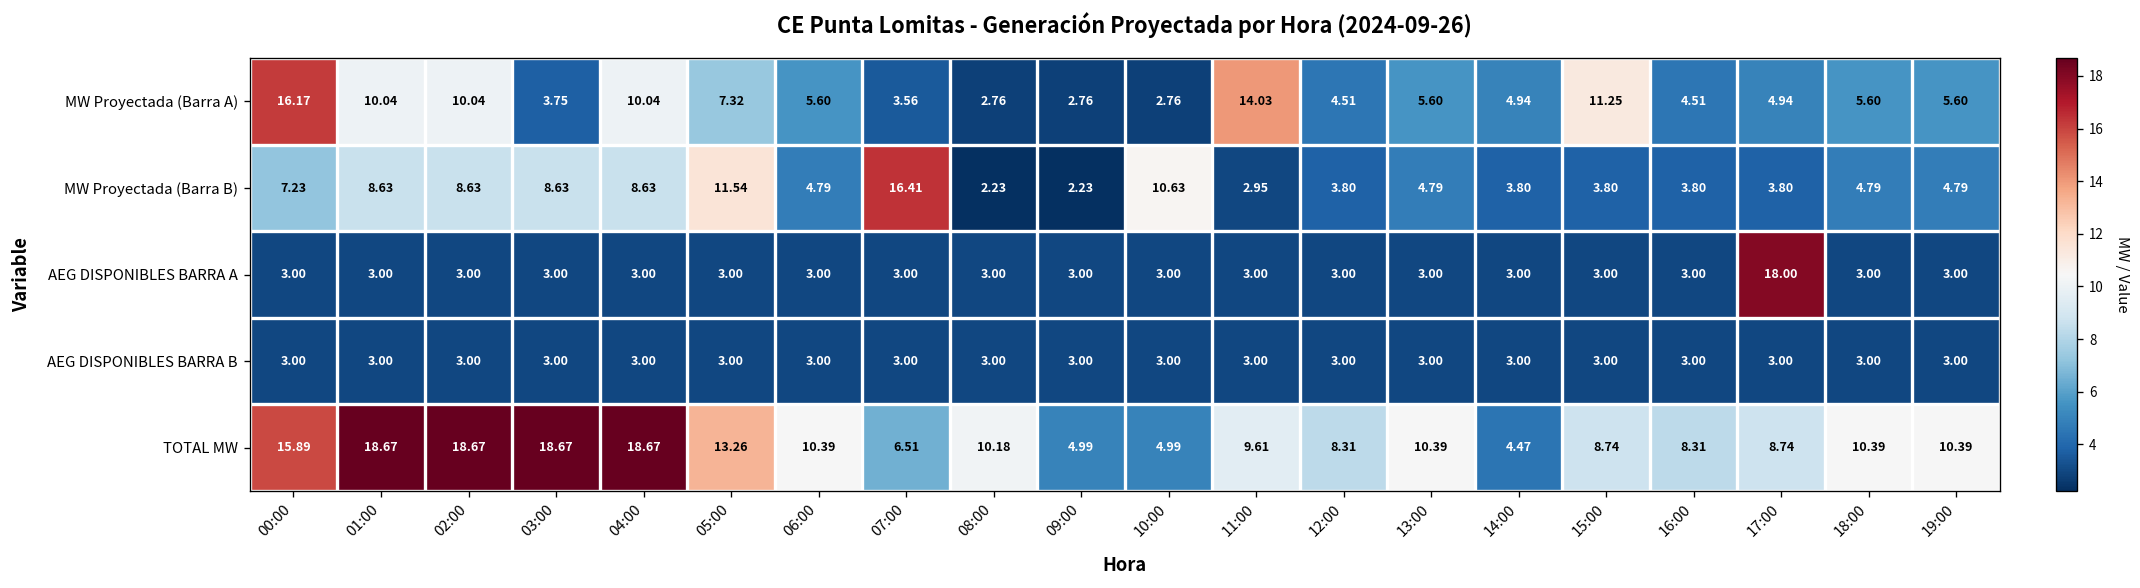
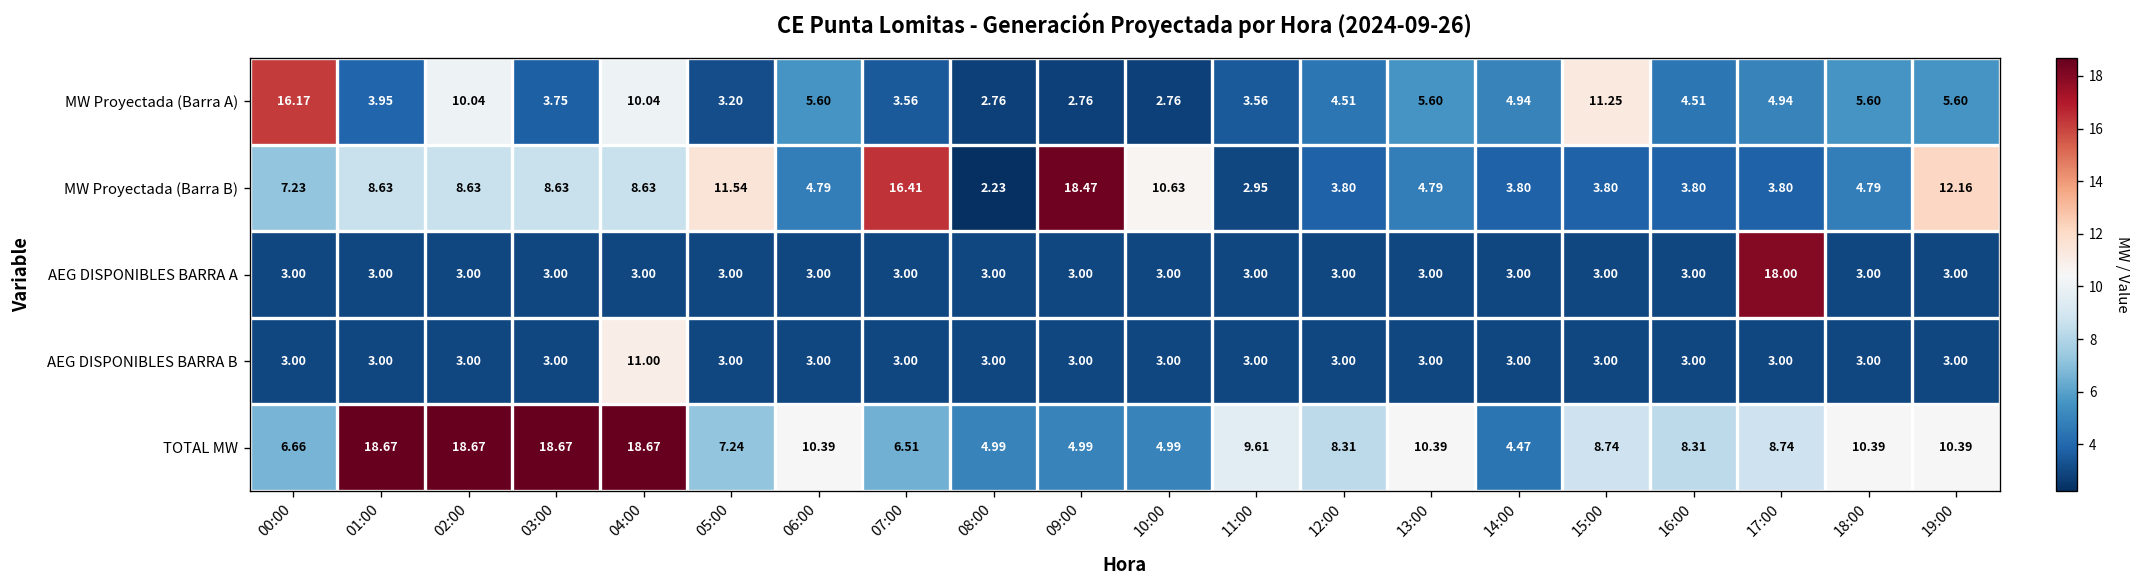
  {
    "MW Proyectada (Barra A)": {
      "00:00": 16.17,
-     "01:00": 10.04,
+     "01:00": 3.95,
      "02:00": 10.04,
      "03:00": 3.75,
      "04:00": 10.04,
-     "05:00": 7.32,
+     "05:00": 3.20,
      "06:00": 5.60,
      "07:00": 3.56,
      "08:00": 2.76,
      "09:00": 2.76,
      "10:00": 2.76,
-     "11:00": 14.03,
+     "11:00": 3.56,
      "12:00": 4.51,
      "13:00": 5.60,
      "14:00": 4.94,
      "15:00": 11.25,
      "16:00": 4.51,
      "17:00": 4.94,
      "18:00": 5.60,
      "19:00": 5.60
    },
    "MW Proyectada (Barra B)": {
      "00:00": 7.23,
      "01:00": 8.63,
      "02:00": 8.63,
      "03:00": 8.63,
      "04:00": 8.63,
      "05:00": 11.54,
      "06:00": 4.79,
      "07:00": 16.41,
      "08:00": 2.23,
-     "09:00": 2.23,
+     "09:00": 18.47,
      "10:00": 10.63,
      "11:00": 2.95,
      "12:00": 3.80,
      "13:00": 4.79,
      "14:00": 3.80,
      "15:00": 3.80,
      "16:00": 3.80,
      "17:00": 3.80,
      "18:00": 4.79,
-     "19:00": 4.79
+     "19:00": 12.16
    },
    "AEG DISPONIBLES BARRA A": {
      "00:00": 3.00,
      "01:00": 3.00,
      "02:00": 3.00,
      "03:00": 3.00,
      "04:00": 3.00,
      "05:00": 3.00,
      "06:00": 3.00,
      "07:00": 3.00,
      "08:00": 3.00,
      "09:00": 3.00,
      "10:00": 3.00,
      "11:00": 3.00,
      "12:00": 3.00,
      "13:00": 3.00,
      "14:00": 3.00,
      "15:00": 3.00,
      "16:00": 3.00,
      "17:00": 18.00,
      "18:00": 3.00,
      "19:00": 3.00
    },
    "AEG DISPONIBLES BARRA B": {
      "00:00": 3.00,
      "01:00": 3.00,
      "02:00": 3.00,
      "03:00": 3.00,
-     "04:00": 3.00,
+     "04:00": 11.00,
      "05:00": 3.00,
      "06:00": 3.00,
      "07:00": 3.00,
      "08:00": 3.00,
      "09:00": 3.00,
      "10:00": 3.00,
      "11:00": 3.00,
      "12:00": 3.00,
      "13:00": 3.00,
      "14:00": 3.00,
      "15:00": 3.00,
      "16:00": 3.00,
      "17:00": 3.00,
      "18:00": 3.00,
      "19:00": 3.00
    },
    "TOTAL MW": {
-     "00:00": 15.89,
+     "00:00": 6.66,
      "01:00": 18.67,
      "02:00": 18.67,
      "03:00": 18.67,
      "04:00": 18.67,
-     "05:00": 13.26,
+     "05:00": 7.24,
      "06:00": 10.39,
      "07:00": 6.51,
-     "08:00": 10.18,
+     "08:00": 4.99,
      "09:00": 4.99,
      "10:00": 4.99,
      "11:00": 9.61,
      "12:00": 8.31,
      "13:00": 10.39,
      "14:00": 4.47,
      "15:00": 8.74,
      "16:00": 8.31,
      "17:00": 8.74,
      "18:00": 10.39,
      "19:00": 10.39
    }
  }
